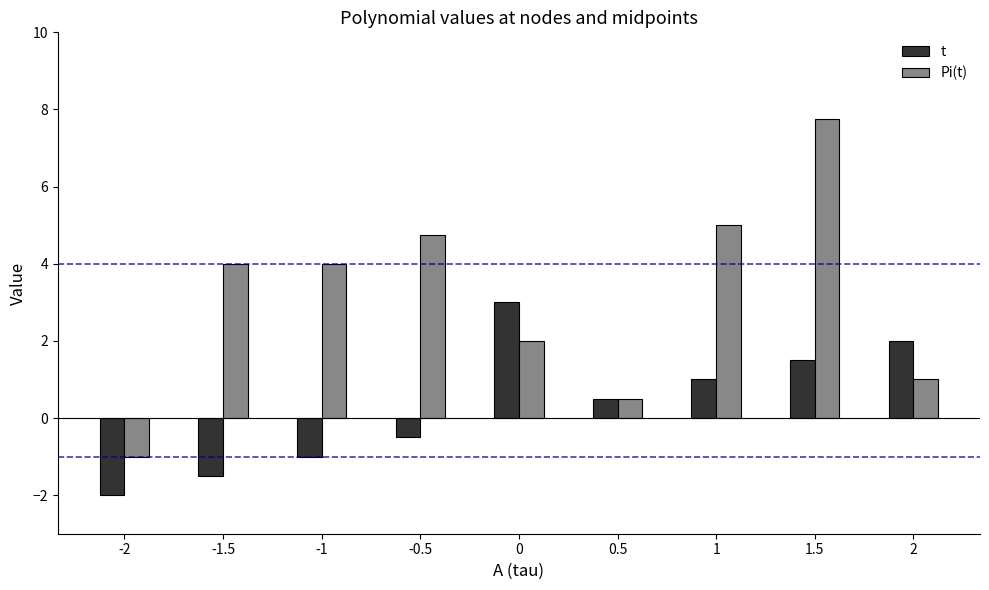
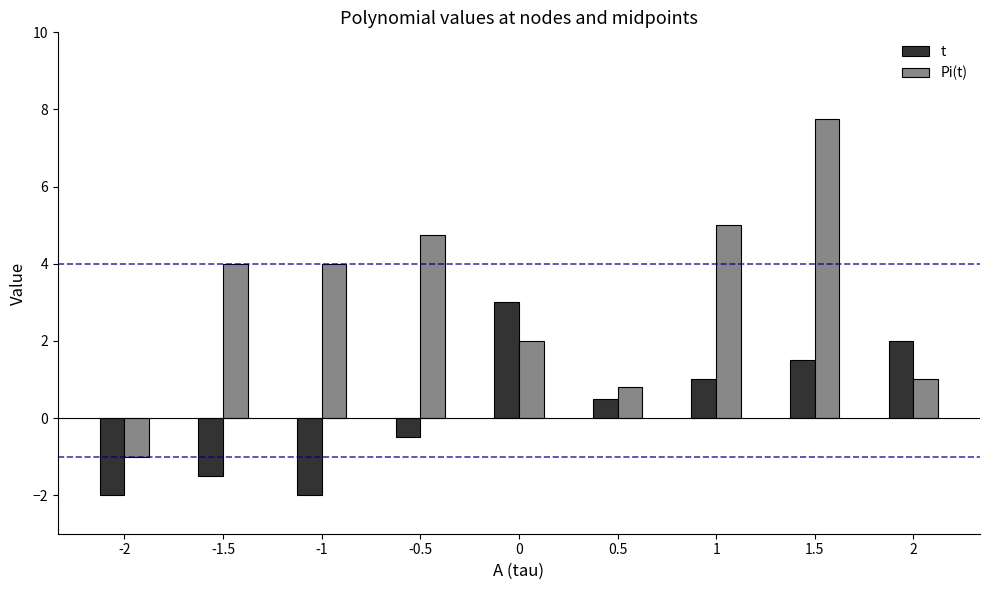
  {
    "t": {
      "-2": -2,
      "-1.5": -1.5,
-     "-1": -1,
+     "-1": -2,
      "-0.5": -0.5,
      "0": 3,
      "0.5": 0.5,
      "1": 1,
      "1.5": 1.5,
      "2": 2
    },
    "Pi(t)": {
      "-2": -1.0,
      "-1.5": 4.0,
      "-1": 4.0,
      "-0.5": 4.8,
      "0": 2.0,
-     "0.5": 0.5,
+     "0.5": 0.8,
      "1": 5.0,
      "1.5": 7.8,
      "2": 1.0
    }
  }
